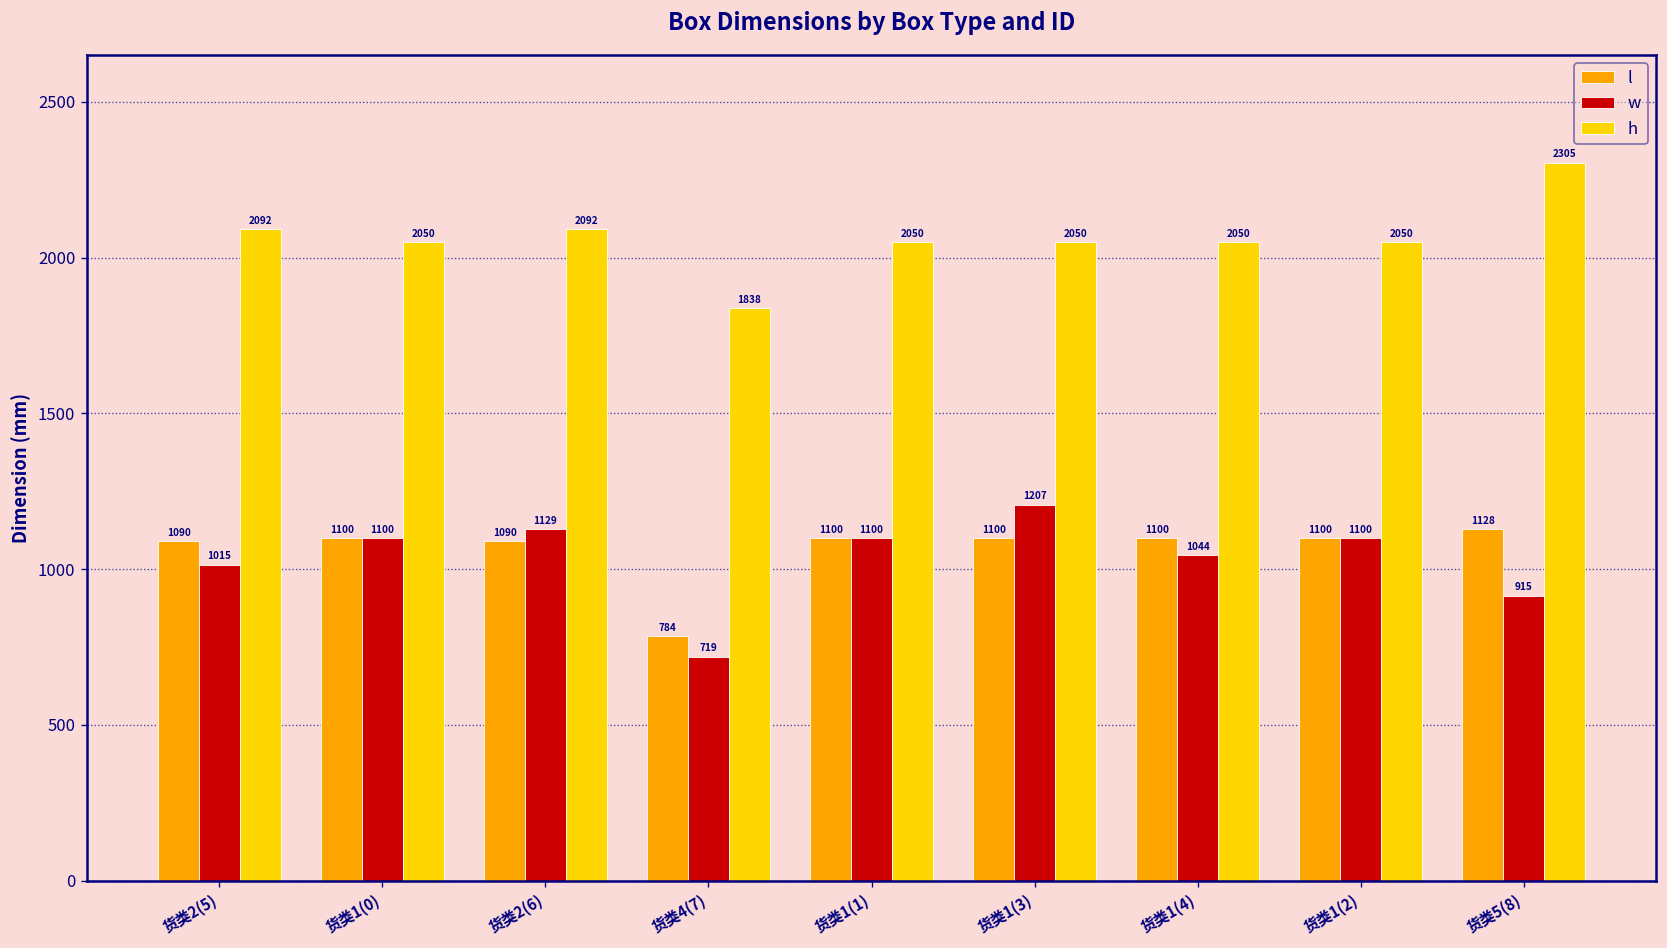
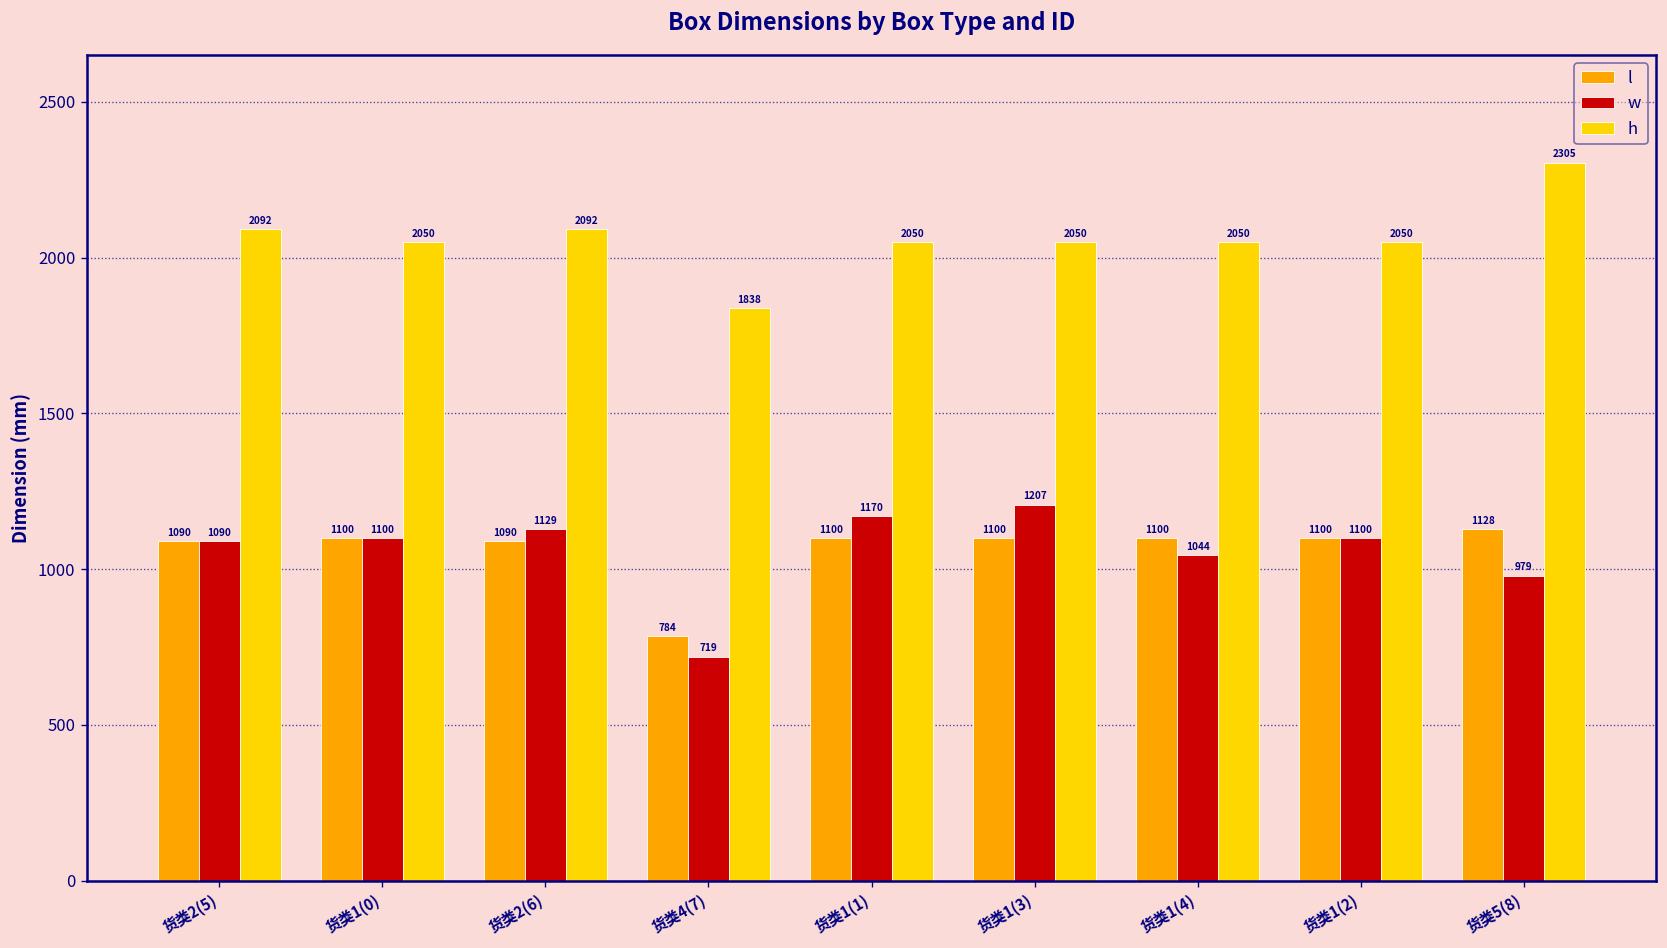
  {
    "w": {
-     "货类2(5)": 1015,
+     "货类2(5)": 1090,
      "货类1(0)": 1100,
      "货类2(6)": 1129,
      "货类4(7)": 719,
-     "货类1(1)": 1100,
+     "货类1(1)": 1170,
      "货类1(3)": 1207,
      "货类1(4)": 1044,
      "货类1(2)": 1100,
-     "货类5(8)": 915
+     "货类5(8)": 979
    }
  }
